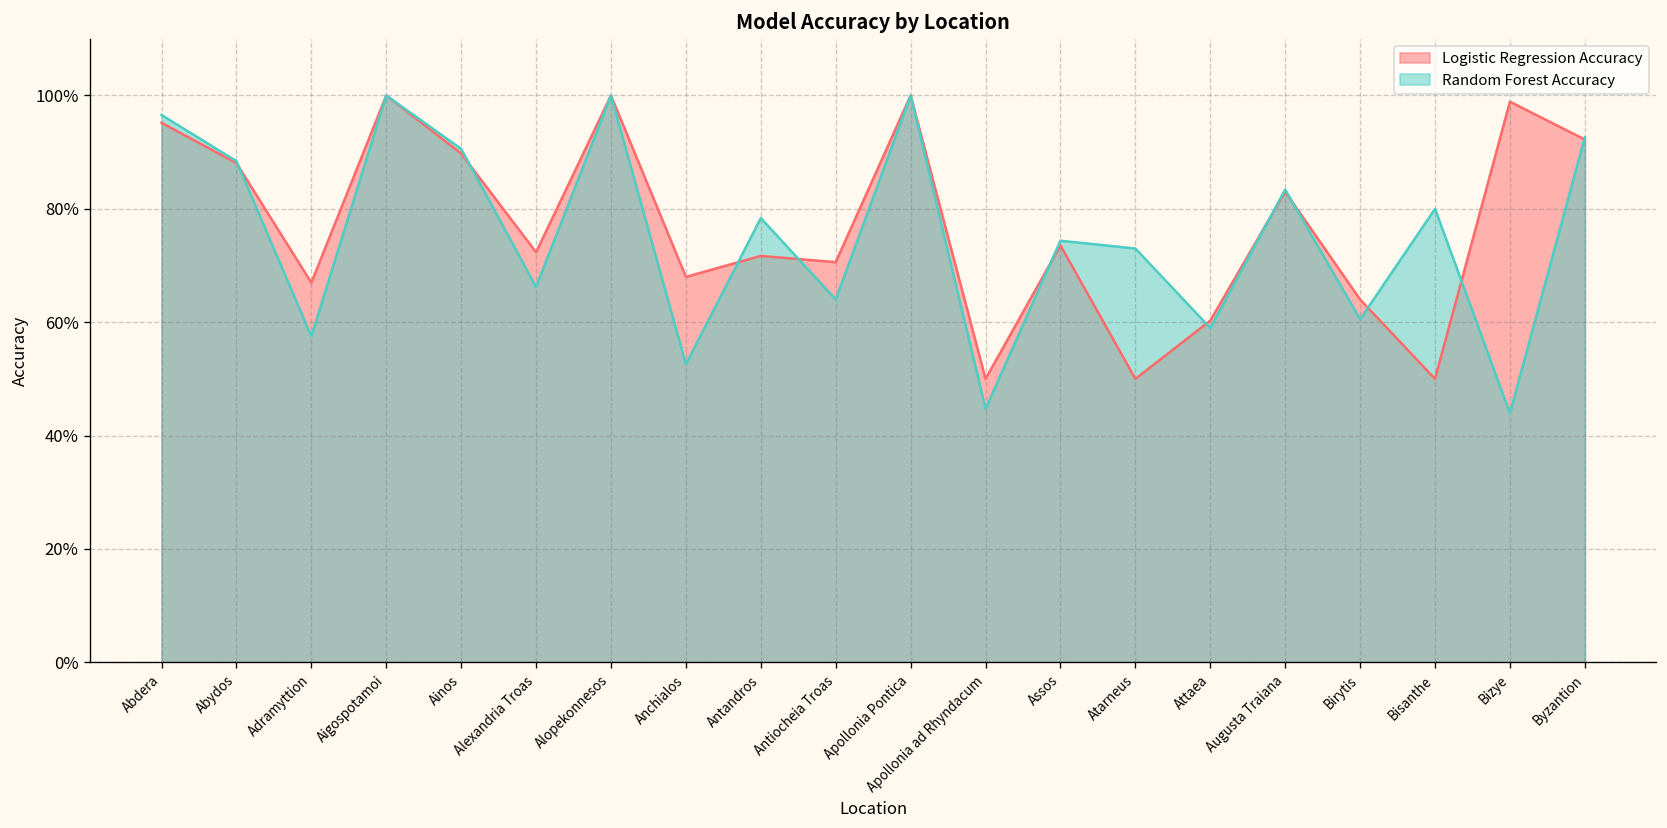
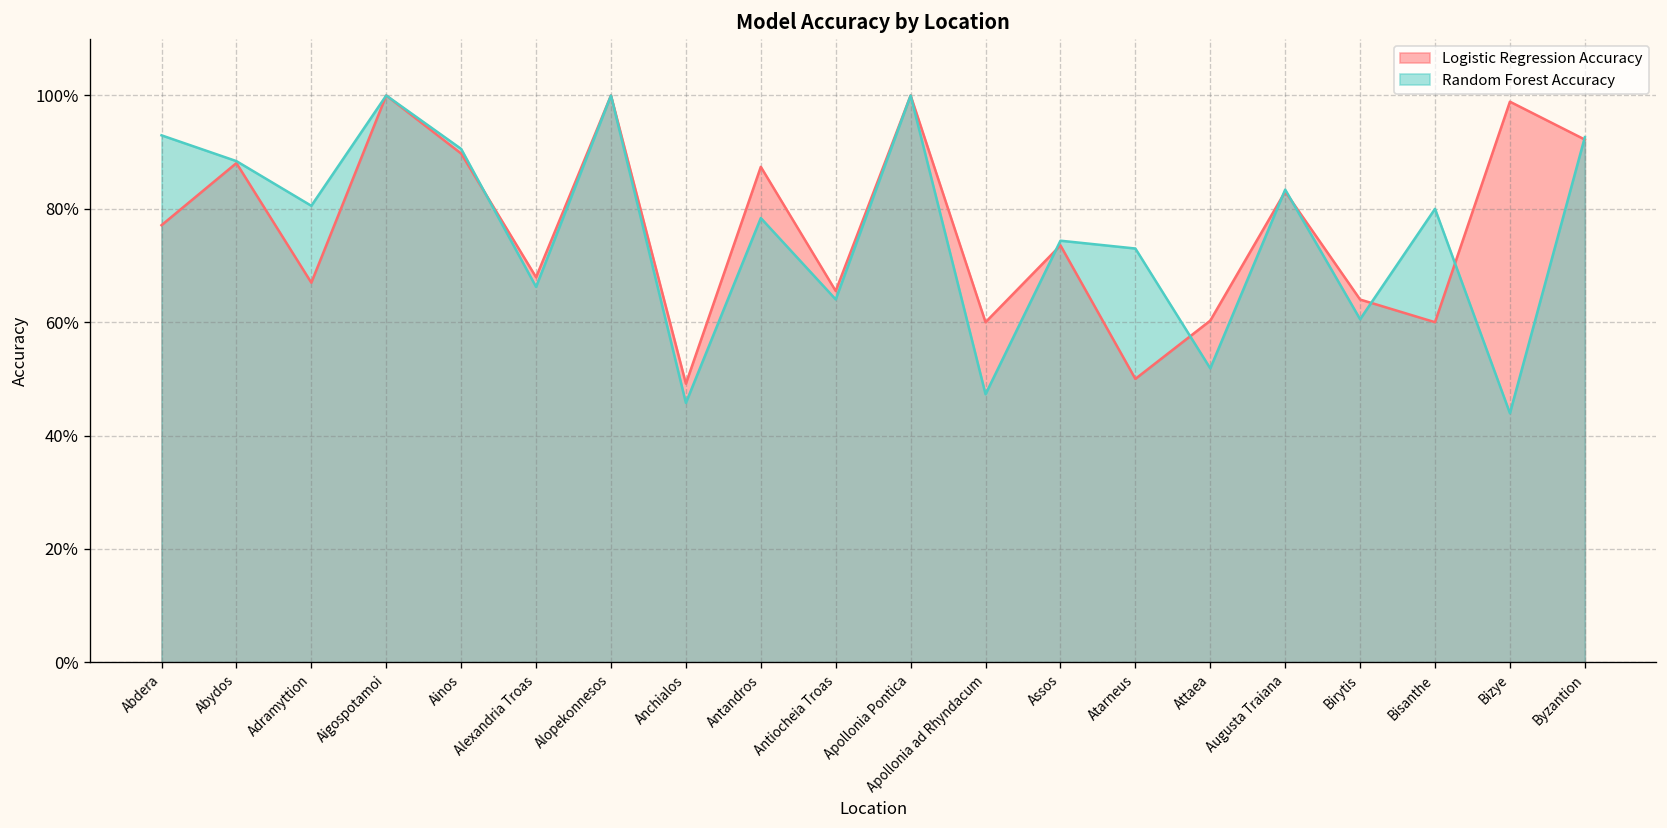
  {
    "Logistic Regression Accuracy": {
-     "Abdera": "95%",
+     "Abdera": "77%",
      "Adramyttion": "67%",
      "Ainos": "90%",
-     "Alexandria Troas": "72%",
-     "Anchialos": "68%",
-     "Antandros": "72%",
-     "Antiocheia Troas": "71%",
-     "Apollonia ad Rhyndacum": "50%",
+     "Alexandria Troas": "68%",
+     "Anchialos": "49%",
+     "Antandros": "87%",
+     "Antiocheia Troas": "66%",
+     "Apollonia ad Rhyndacum": "60%",
      "Assos": "74%",
      "Atarneus": "50%",
      "Attaea": "60%",
      "Birytis": "64%",
-     "Bisanthe": "50%",
+     "Bisanthe": "60%",
      "Bizye": "99%"
    },
    "Random Forest Accuracy": {
-     "Abdera": "97%",
-     "Adramyttion": "58%",
+     "Abdera": "93%",
+     "Adramyttion": "81%",
      "Ainos": "91%",
      "Alexandria Troas": "66%",
-     "Anchialos": "53%",
+     "Anchialos": "46%",
      "Antandros": "78%",
      "Antiocheia Troas": "64%",
-     "Apollonia ad Rhyndacum": "45%",
+     "Apollonia ad Rhyndacum": "47%",
      "Assos": "74%",
      "Atarneus": "73%",
-     "Attaea": "59%",
+     "Attaea": "52%",
      "Birytis": "61%",
      "Bisanthe": "80%",
      "Bizye": "44%"
    }
  }
